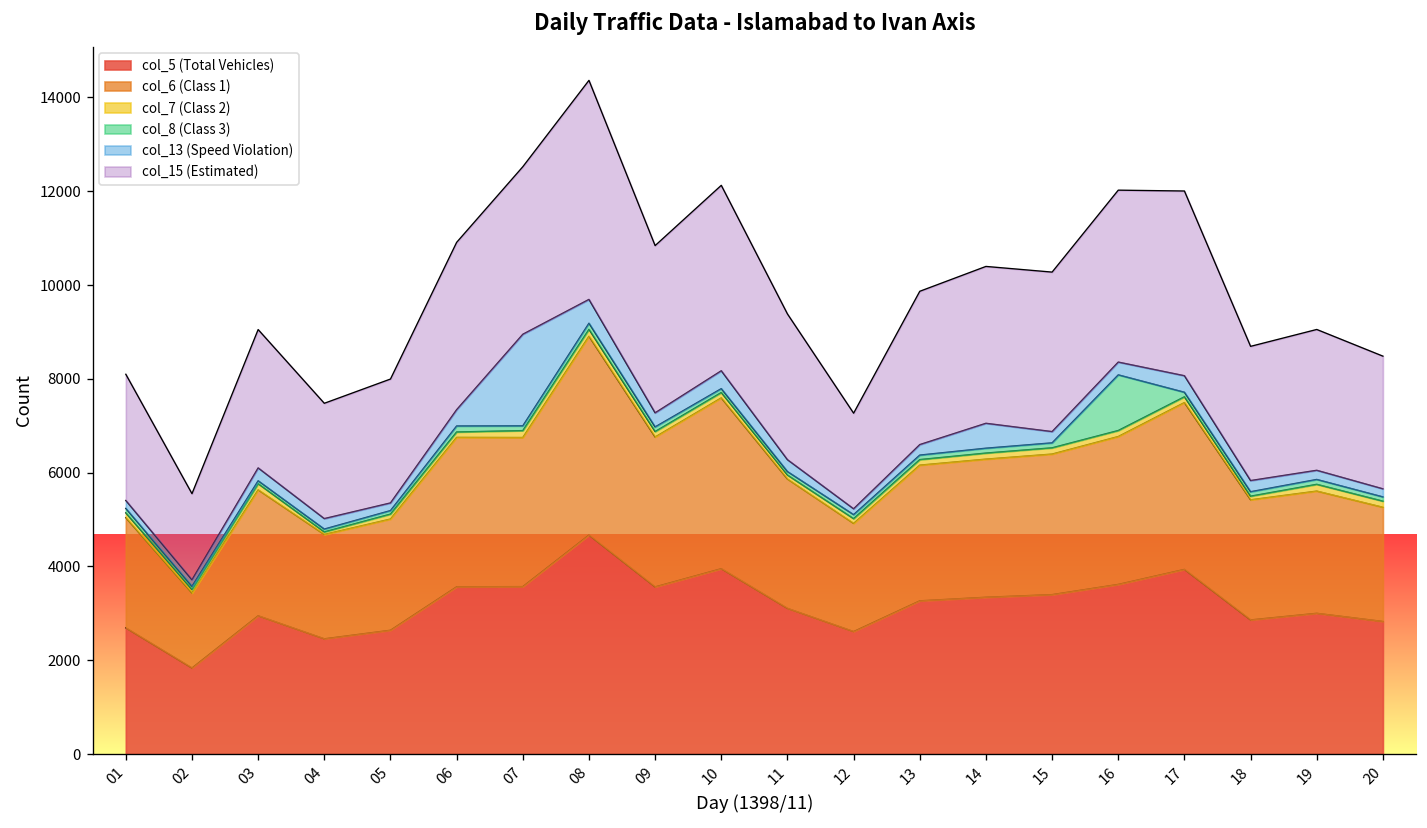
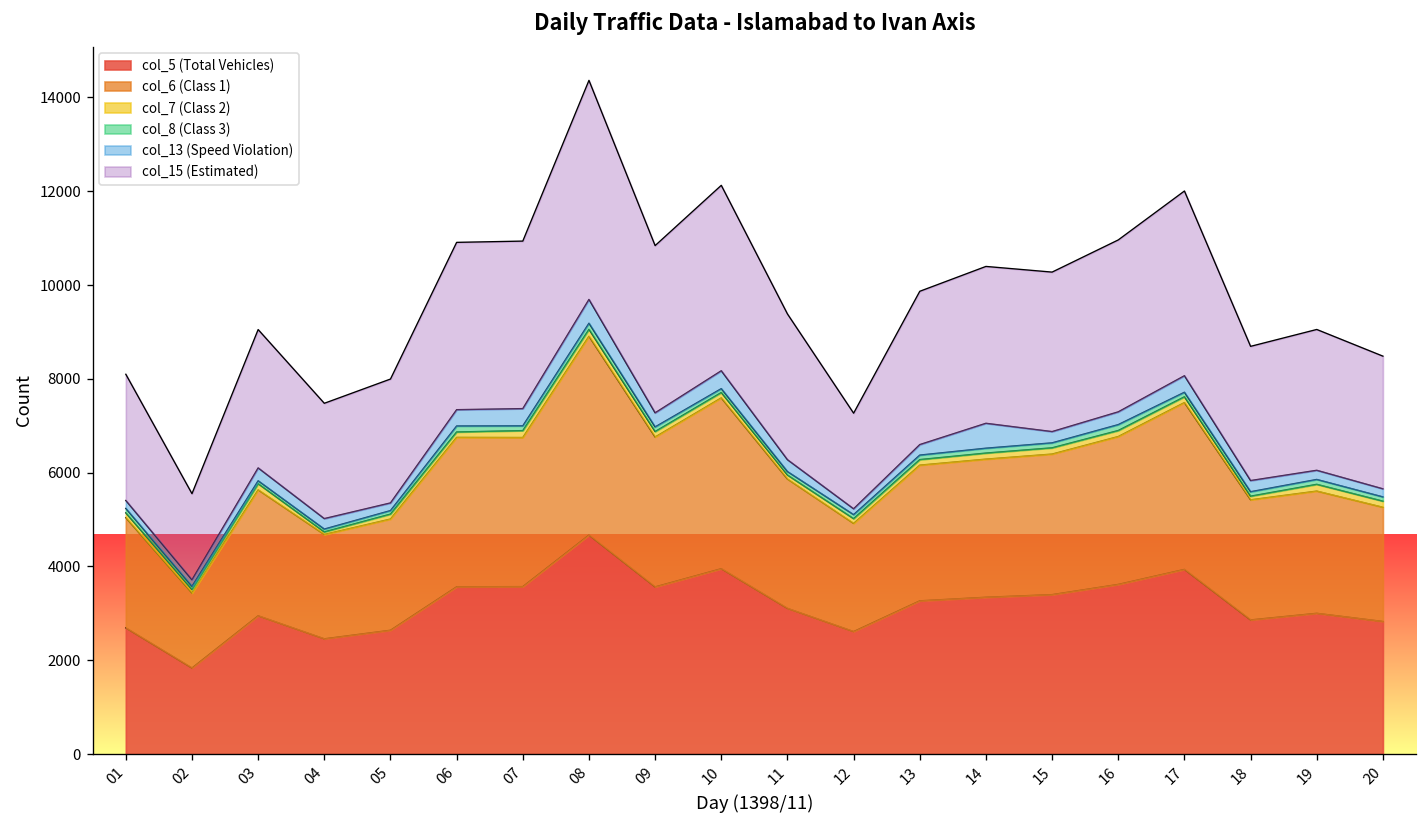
  {
    "col_7 (Class 2)": {
      "01": 100,
      "02": 100,
      "05": 100,
      "06": 100,
      "07": 100,
      "08": 100,
      "09": 100,
      "10": 100,
      "11": 100,
      "12": 100,
      "13": 100,
      "14": 100,
      "15": 100,
      "16": 100,
      "17": 100,
      "18": 100,
      "19": 100,
      "20": 100
    },
    "col_8 (Class 3)": {
      "01": 100,
      "02": 100,
      "05": 100,
      "06": 100,
      "07": 100,
      "08": 100,
      "09": 100,
      "10": 100,
      "11": 100,
      "12": 100,
      "13": 100,
      "14": 100,
      "15": 100,
-     "16": 1200,
+     "16": 100,
      "17": 100,
      "18": 100,
      "19": 100,
      "20": 100
    },
    "col_13 (Speed Violation)": {
      "01": 200,
      "02": 100,
      "03": 300,
      "04": 200,
      "05": 200,
      "06": 300,
-     "07": 2000,
+     "07": 400,
      "08": 500,
      "09": 300,
      "10": 400,
      "11": 300,
      "12": 100,
      "13": 200,
      "14": 500,
      "15": 200,
      "16": 300,
      "17": 400,
      "18": 200,
      "19": 200,
      "20": 200
    },
    "col_15 (Estimated)": {
      "01": 2700,
      "02": 1800,
      "03": 2900,
      "04": 2500,
      "05": 2600,
      "06": 3600,
      "07": 3600,
      "08": 4700,
      "09": 3600,
      "10": 4000,
      "11": 3100,
      "12": 2000,
      "13": 3300,
      "14": 3300,
      "15": 3400,
      "16": 3700,
      "17": 3900,
      "18": 2900,
      "19": 3000,
      "20": 2800
    }
  }
